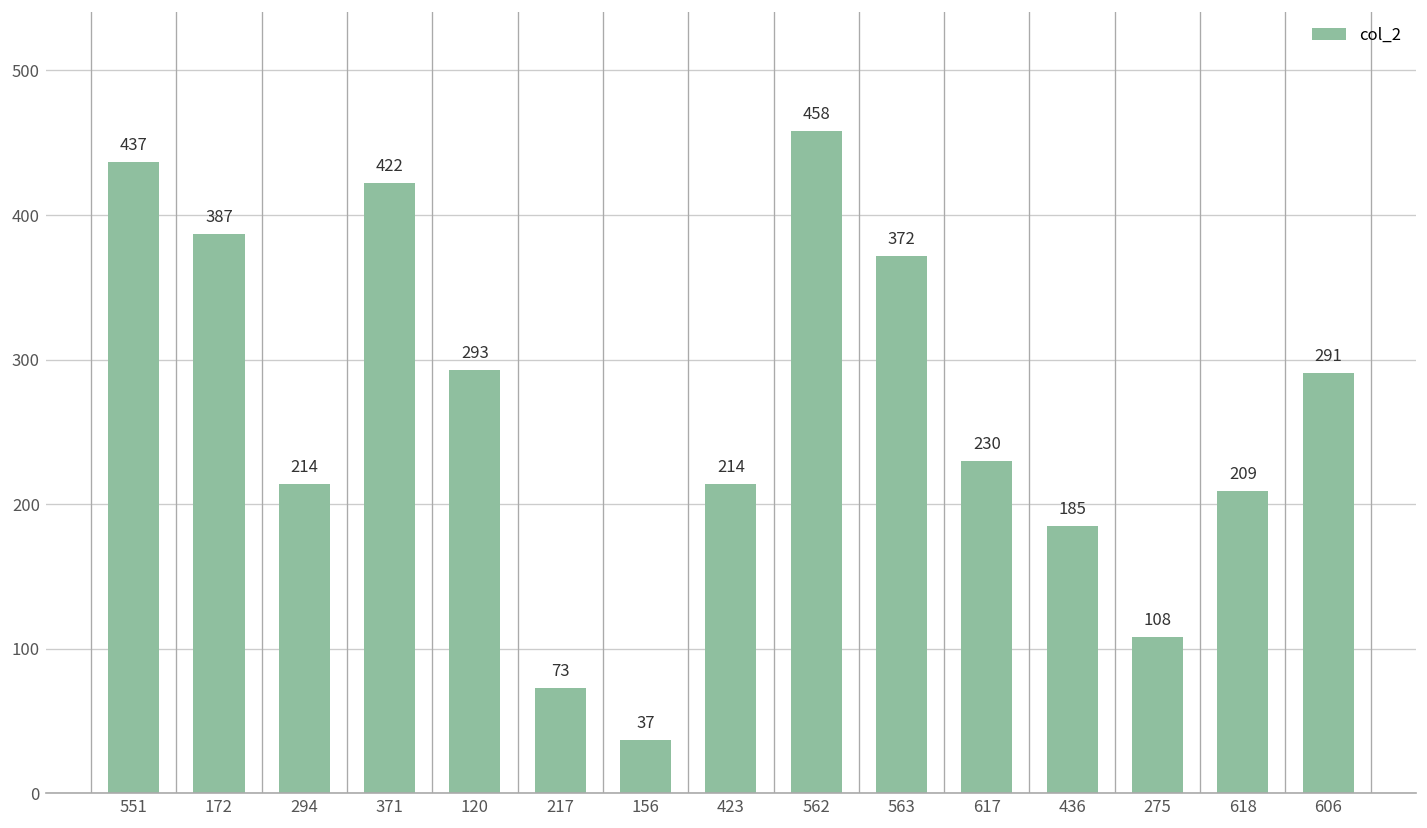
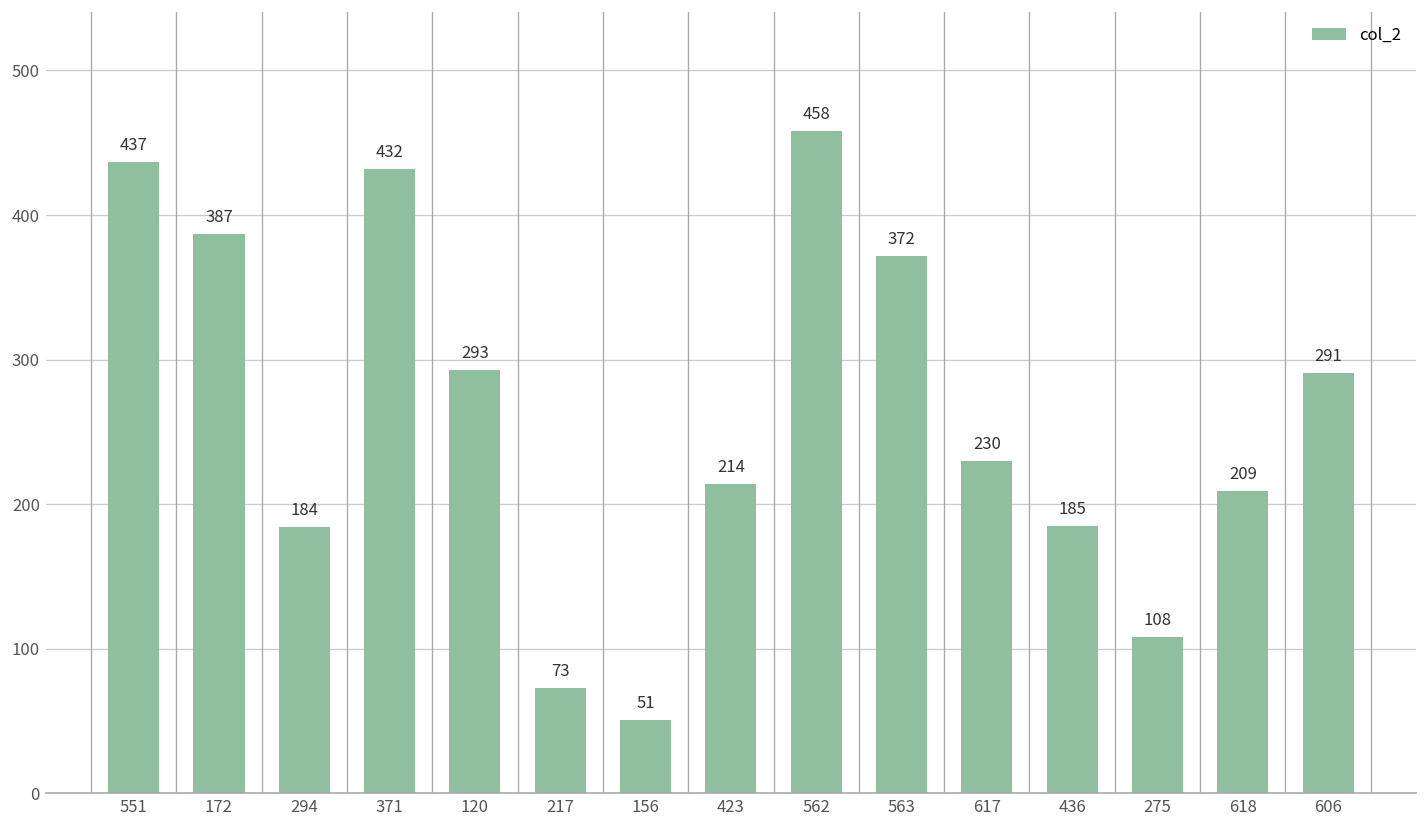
  {
    "551": 437,
    "172": 387,
-   "294": 214,
-   "371": 422,
+   "294": 184,
+   "371": 432,
    "120": 293,
    "217": 73,
-   "156": 37,
+   "156": 51,
    "423": 214,
    "562": 458,
    "563": 372,
    "617": 230,
    "436": 185,
    "275": 108,
    "618": 209,
    "606": 291
  }
